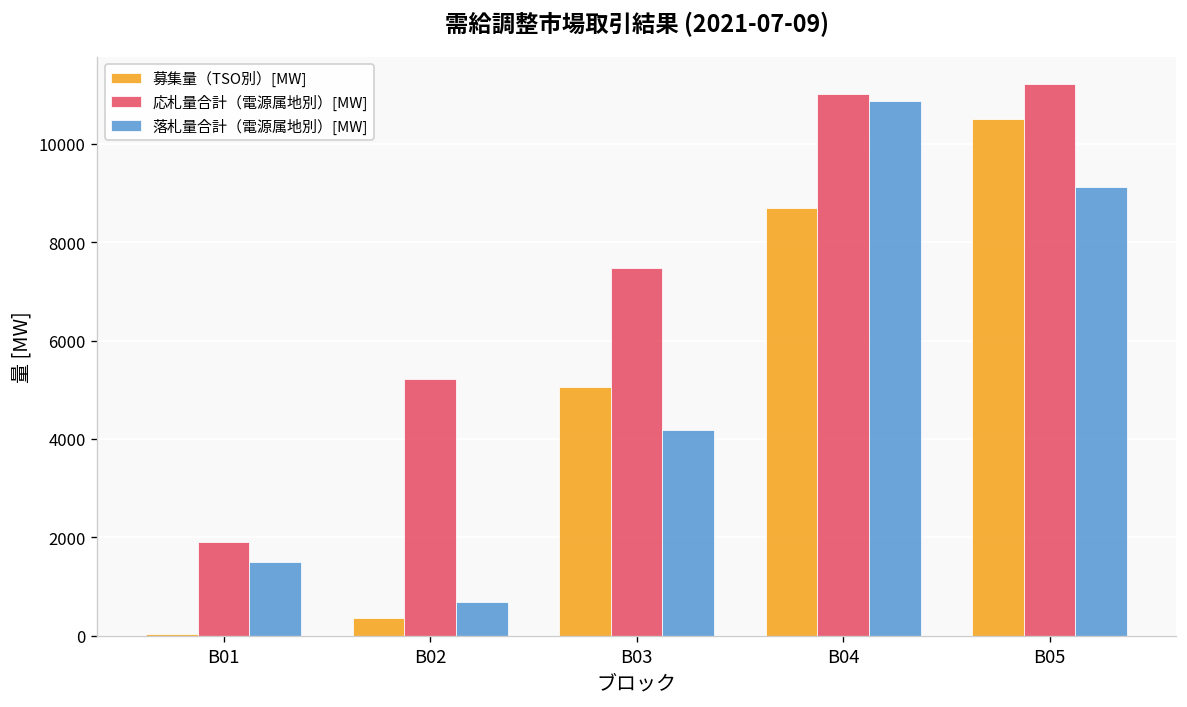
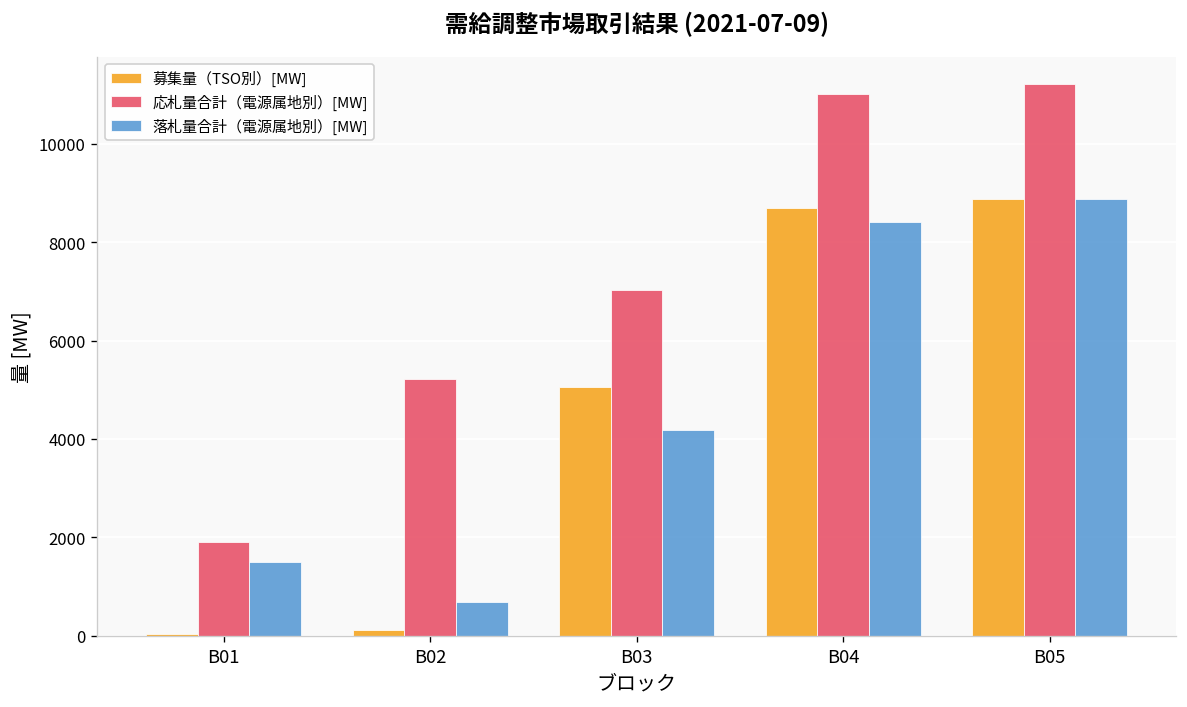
  {
    "募集量（TSO別）[MW]": {
-     "B02": 400,
+     "B02": 100,
      "B03": 5100,
      "B04": 8700,
-     "B05": 10500
+     "B05": 8900
    },
    "応札量合計（電源属地別）[MW]": {
      "B01": 1900,
      "B02": 5200,
-     "B03": 7500,
+     "B03": 7000,
      "B04": 11000,
      "B05": 11200
    },
    "落札量合計（電源属地別）[MW]": {
      "B01": 1500,
      "B02": 700,
      "B03": 4200,
-     "B04": 10900,
-     "B05": 9100
+     "B04": 8400,
+     "B05": 8900
    }
  }
